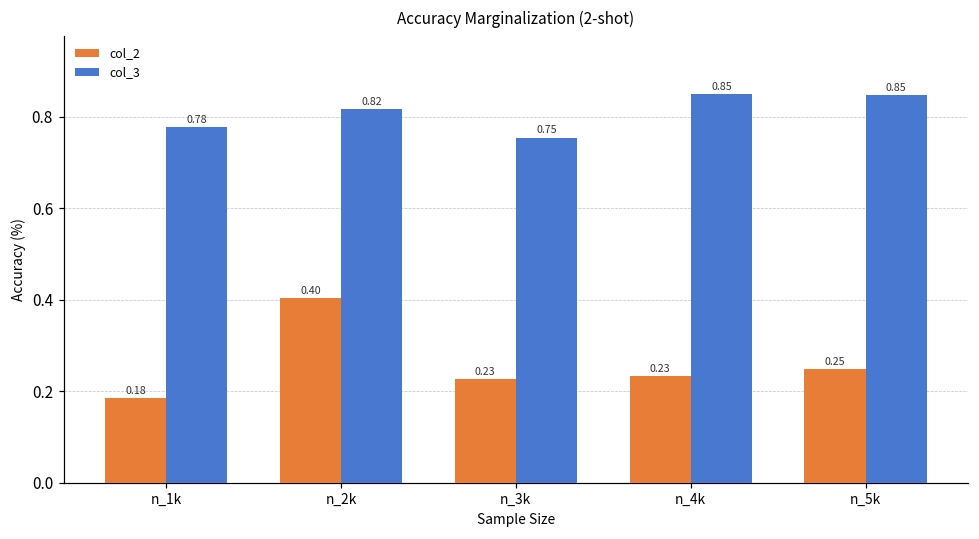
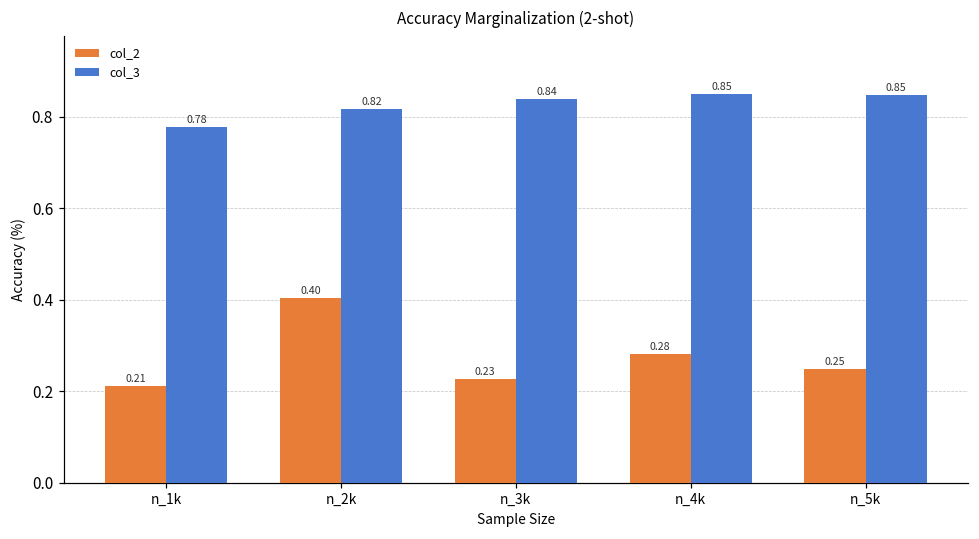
  {
    "col_2": {
-     "n_1k": 0.18,
+     "n_1k": 0.21,
      "n_2k": 0.40,
      "n_3k": 0.23,
-     "n_4k": 0.23,
+     "n_4k": 0.28,
      "n_5k": 0.25
    },
    "col_3": {
      "n_1k": 0.78,
      "n_2k": 0.82,
-     "n_3k": 0.75,
+     "n_3k": 0.84,
      "n_4k": 0.85,
      "n_5k": 0.85
    }
  }
